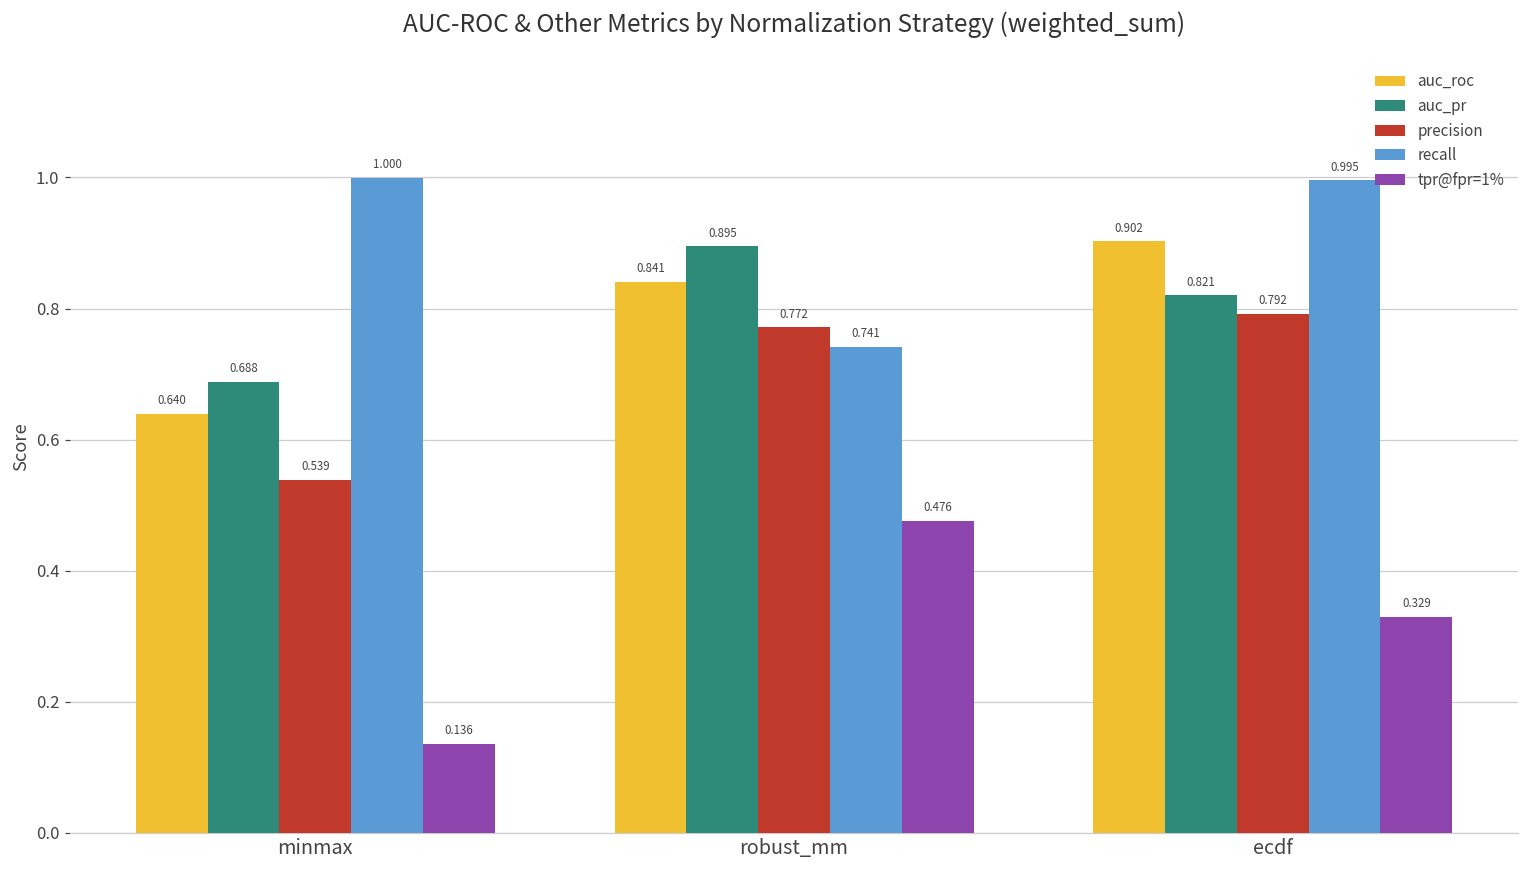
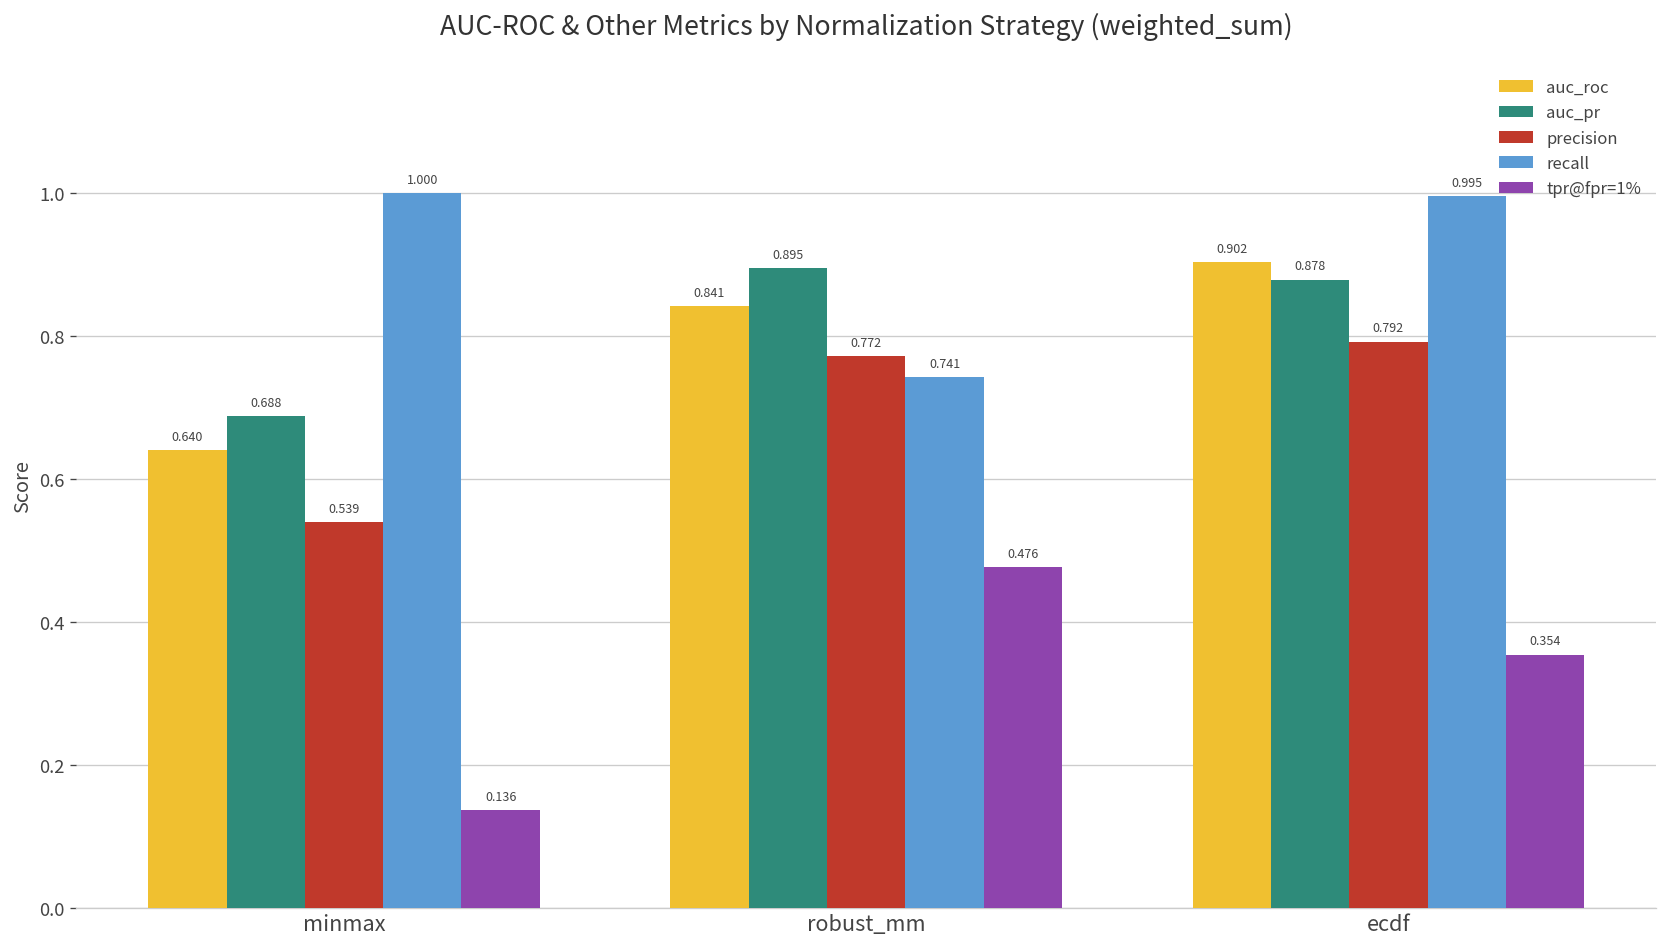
  {
    "auc_roc": {
      "minmax": 0.640,
      "robust_mm": 0.841,
      "ecdf": 0.902
    },
    "auc_pr": {
      "minmax": 0.688,
      "robust_mm": 0.895,
-     "ecdf": 0.821
+     "ecdf": 0.878
    },
    "precision": {
      "minmax": 0.539,
      "robust_mm": 0.772,
      "ecdf": 0.792
    },
    "recall": {
      "minmax": 1.000,
      "robust_mm": 0.741,
      "ecdf": 0.995
    },
    "tpr@fpr=1%": {
      "minmax": 0.136,
      "robust_mm": 0.476,
-     "ecdf": 0.329
+     "ecdf": 0.354
    }
  }
